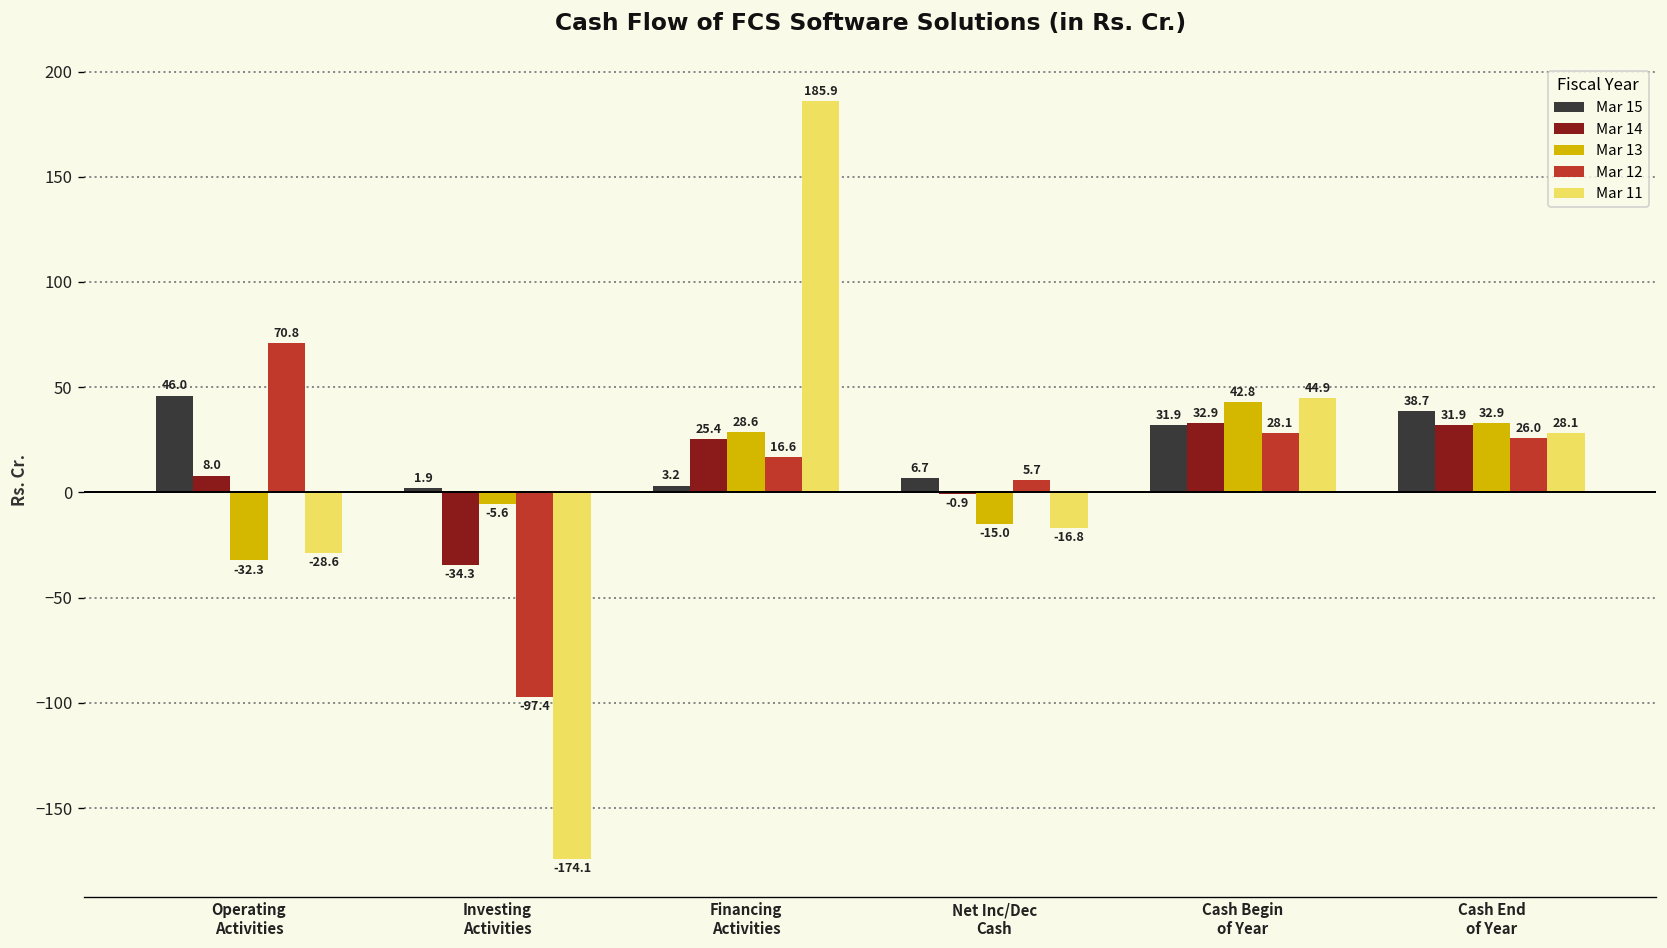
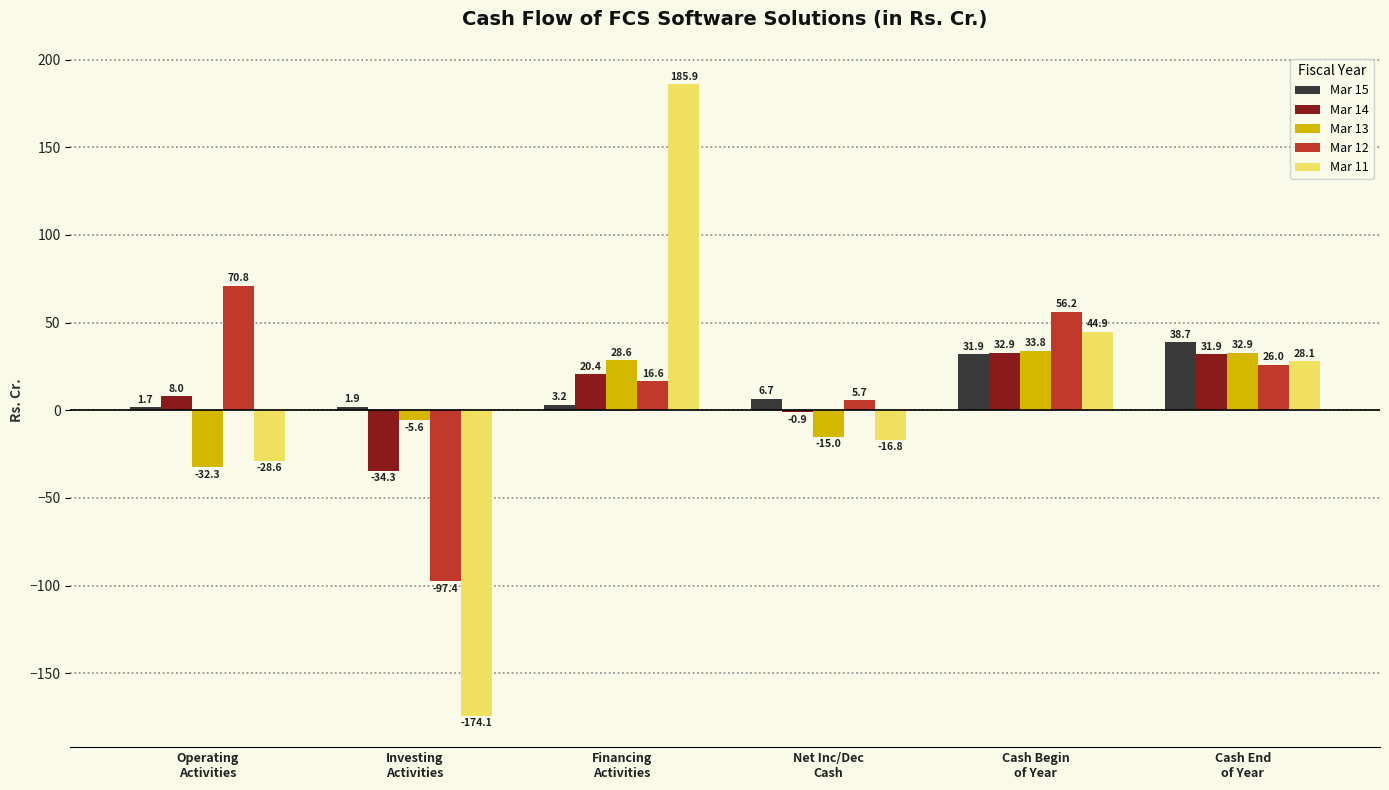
  {
    "Mar 15": {
-     "Operating Activities": 46.0,
+     "Operating Activities": 1.7,
      "Investing Activities": 1.9,
      "Financing Activities": 3.2,
      "Net Inc/Dec Cash": 6.7,
      "Cash Begin of Year": 31.9,
      "Cash End of Year": 38.7
    },
    "Mar 14": {
      "Operating Activities": 8.0,
      "Investing Activities": -34.3,
-     "Financing Activities": 25.4,
+     "Financing Activities": 20.4,
      "Net Inc/Dec Cash": -0.9,
      "Cash Begin of Year": 32.9,
      "Cash End of Year": 31.9
    },
    "Mar 13": {
      "Operating Activities": -32.3,
      "Investing Activities": -5.6,
      "Financing Activities": 28.6,
      "Net Inc/Dec Cash": -15.0,
-     "Cash Begin of Year": 42.8,
+     "Cash Begin of Year": 33.8,
      "Cash End of Year": 32.9
    },
    "Mar 12": {
      "Operating Activities": 70.8,
      "Investing Activities": -97.4,
      "Financing Activities": 16.6,
      "Net Inc/Dec Cash": 5.7,
-     "Cash Begin of Year": 28.1,
+     "Cash Begin of Year": 56.2,
      "Cash End of Year": 26.0
    },
    "Mar 11": {
      "Operating Activities": -28.6,
      "Investing Activities": -174.1,
      "Financing Activities": 185.9,
      "Net Inc/Dec Cash": -16.8,
      "Cash Begin of Year": 44.9,
      "Cash End of Year": 28.1
    }
  }
